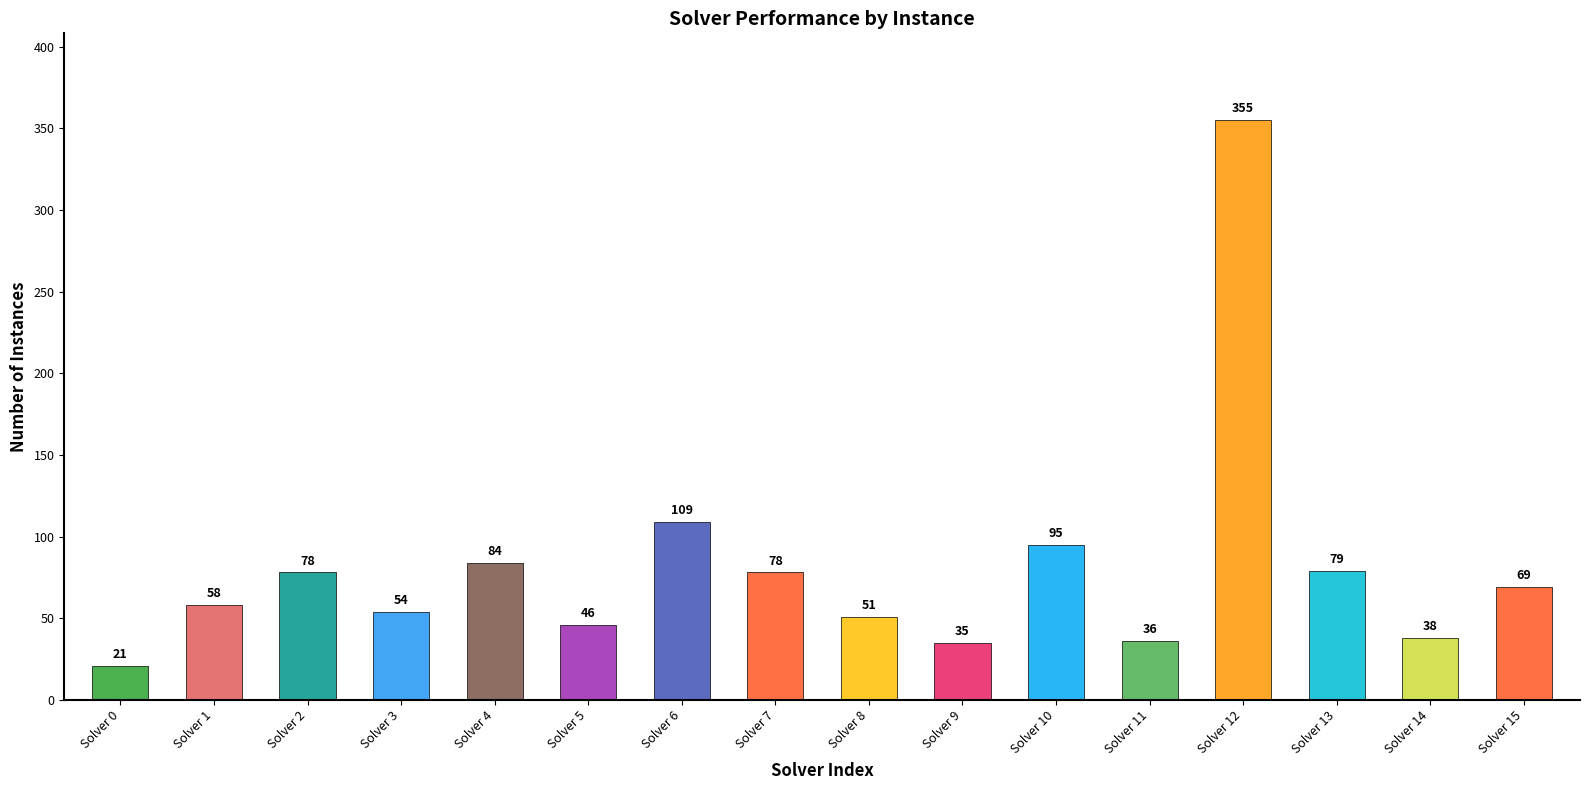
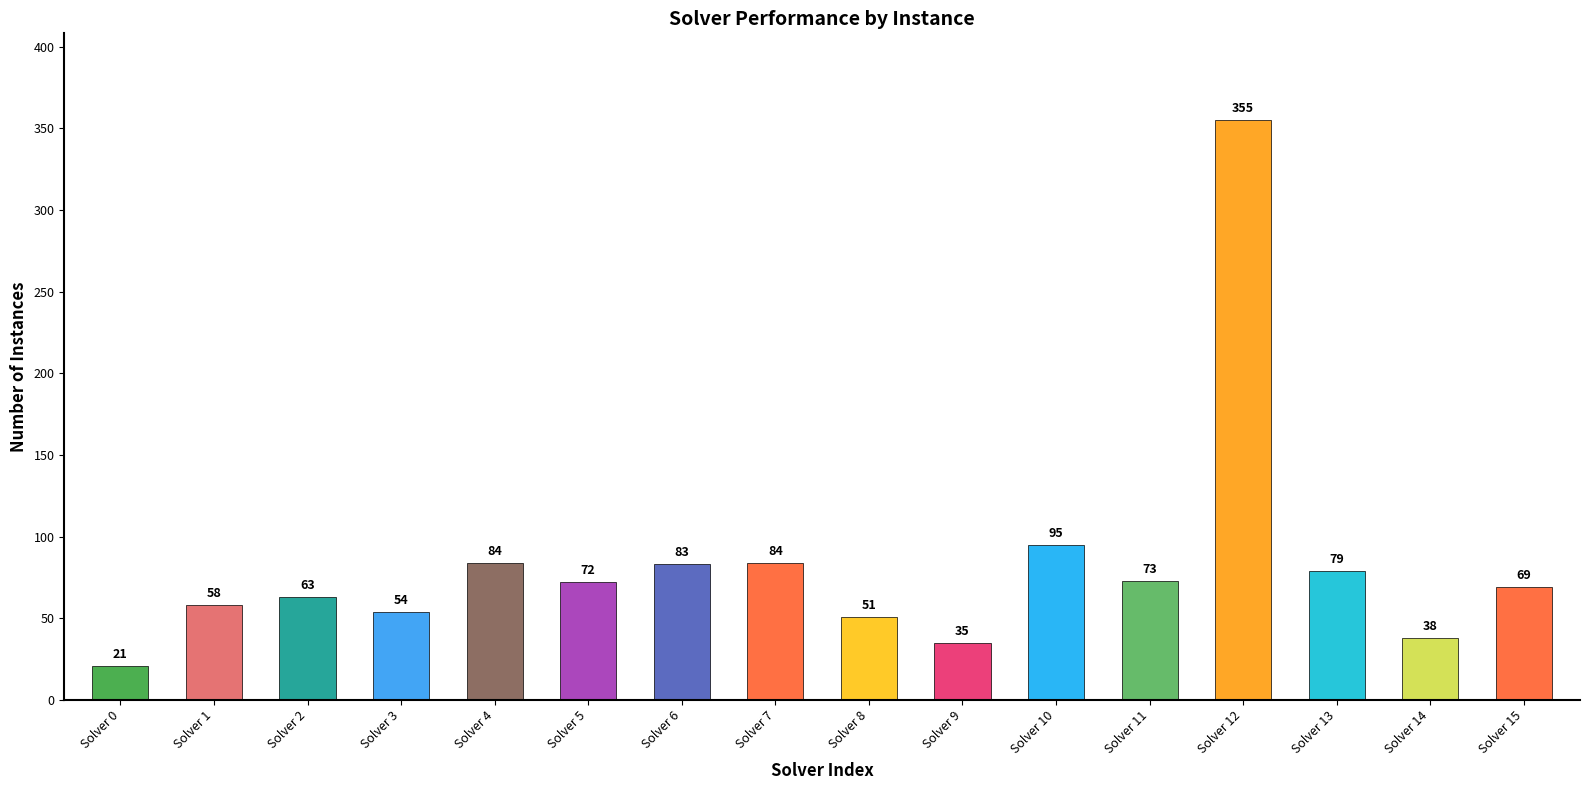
  {
    "Solver 0": 21,
    "Solver 1": 58,
-   "Solver 2": 78,
+   "Solver 2": 63,
    "Solver 3": 54,
    "Solver 4": 84,
-   "Solver 5": 46,
-   "Solver 6": 109,
-   "Solver 7": 78,
+   "Solver 5": 72,
+   "Solver 6": 83,
+   "Solver 7": 84,
    "Solver 8": 51,
    "Solver 9": 35,
    "Solver 10": 95,
-   "Solver 11": 36,
+   "Solver 11": 73,
    "Solver 12": 355,
    "Solver 13": 79,
    "Solver 14": 38,
    "Solver 15": 69
  }
